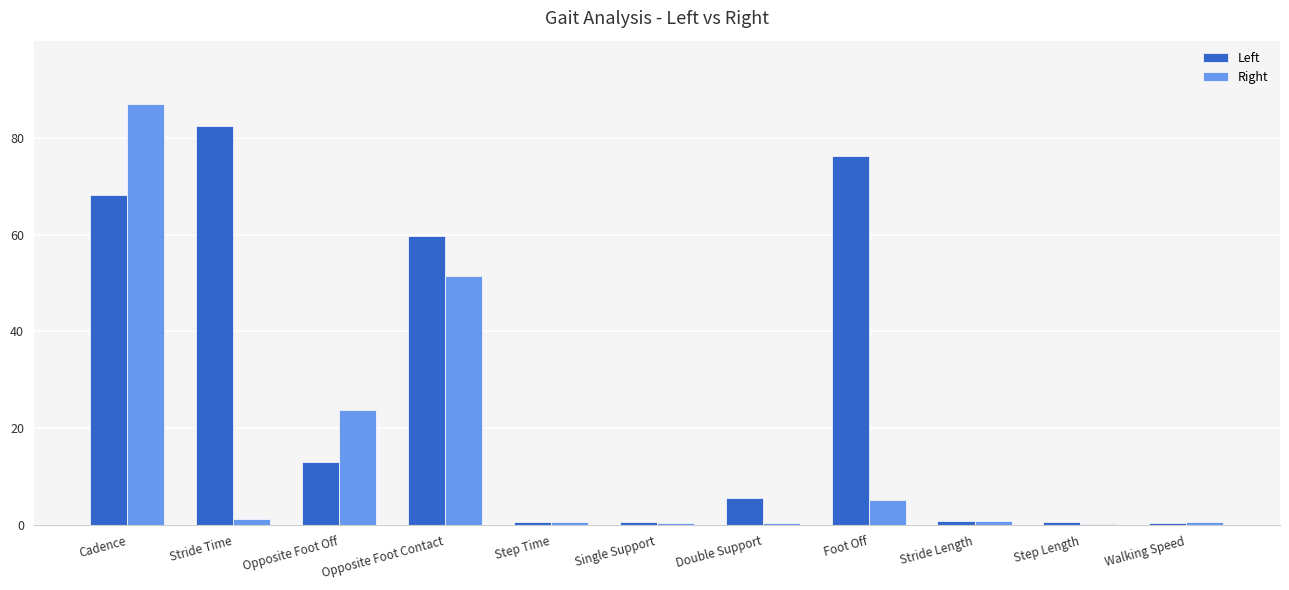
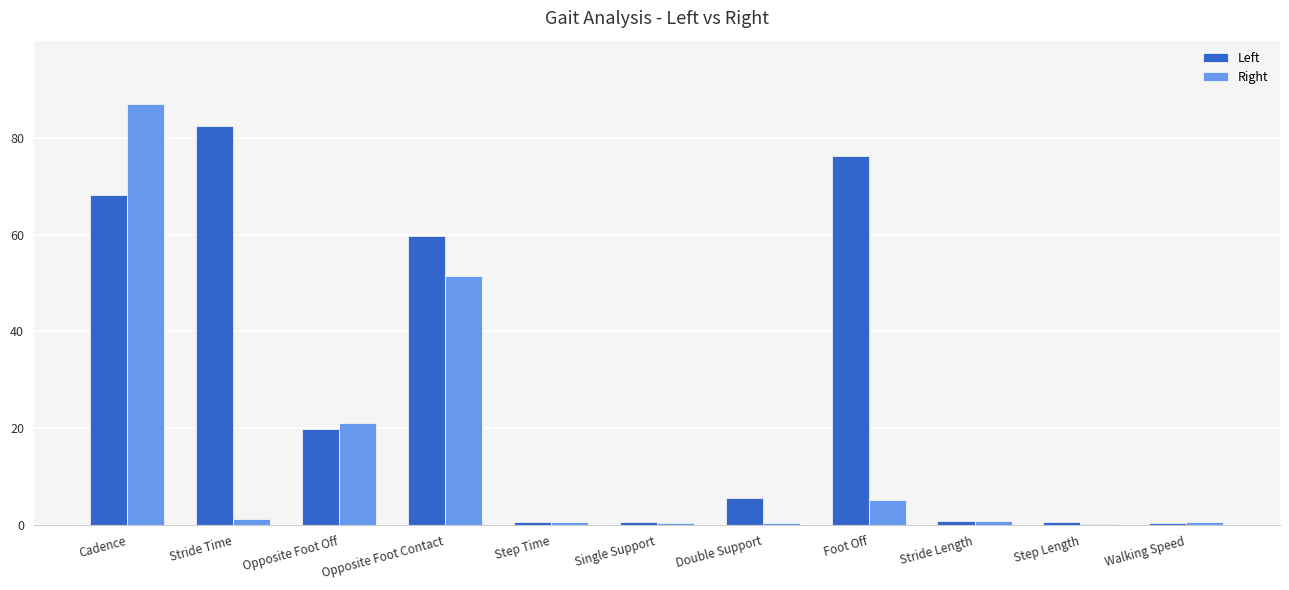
  {
    "Left": {
      "Cadence": 68,
      "Stride Time": 82,
-     "Opposite Foot Off": 13,
+     "Opposite Foot Off": 20,
      "Opposite Foot Contact": 60,
      "Step Time": 1,
      "Single Support": 1,
      "Double Support": 6,
      "Foot Off": 76,
      "Stride Length": 1,
      "Step Length": 1,
      "Walking Speed": 1
    },
    "Right": {
      "Cadence": 87,
      "Stride Time": 1,
-     "Opposite Foot Off": 24,
+     "Opposite Foot Off": 21,
      "Opposite Foot Contact": 51,
      "Step Time": 1,
      "Foot Off": 5,
      "Stride Length": 1,
      "Walking Speed": 1
    }
  }
